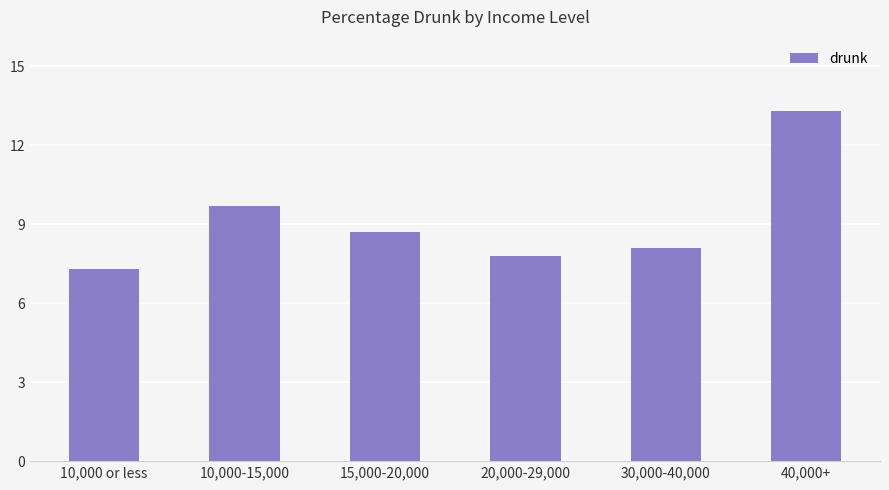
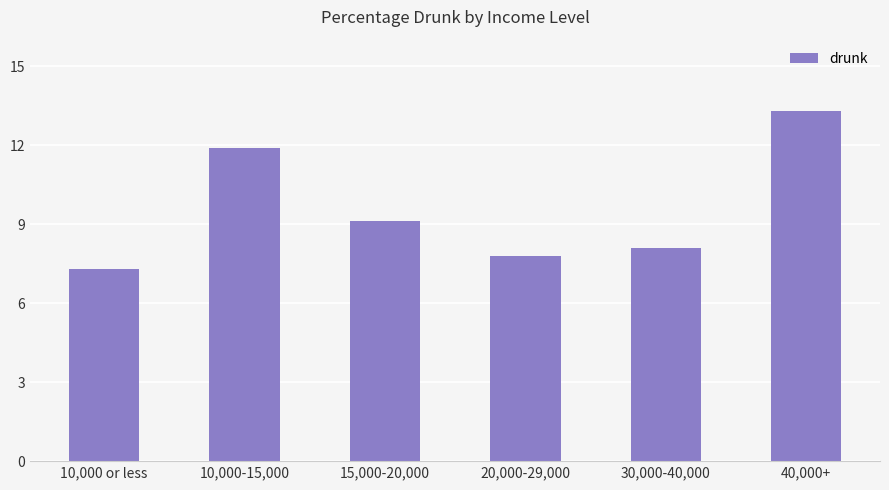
  {
    "10,000 or less": 7.3,
-   "10,000-15,000": 9.7,
-   "15,000-20,000": 8.7,
+   "10,000-15,000": 11.9,
+   "15,000-20,000": 9.1,
    "20,000-29,000": 7.8,
    "30,000-40,000": 8.1,
    "40,000+": 13.3
  }
